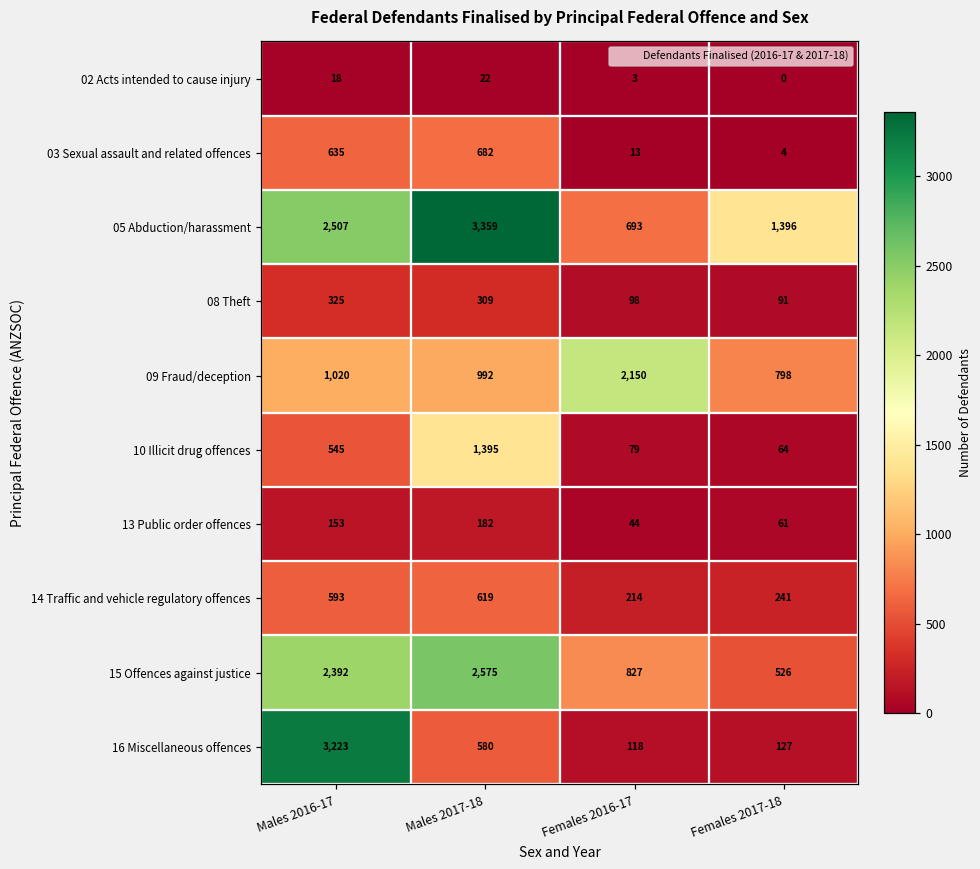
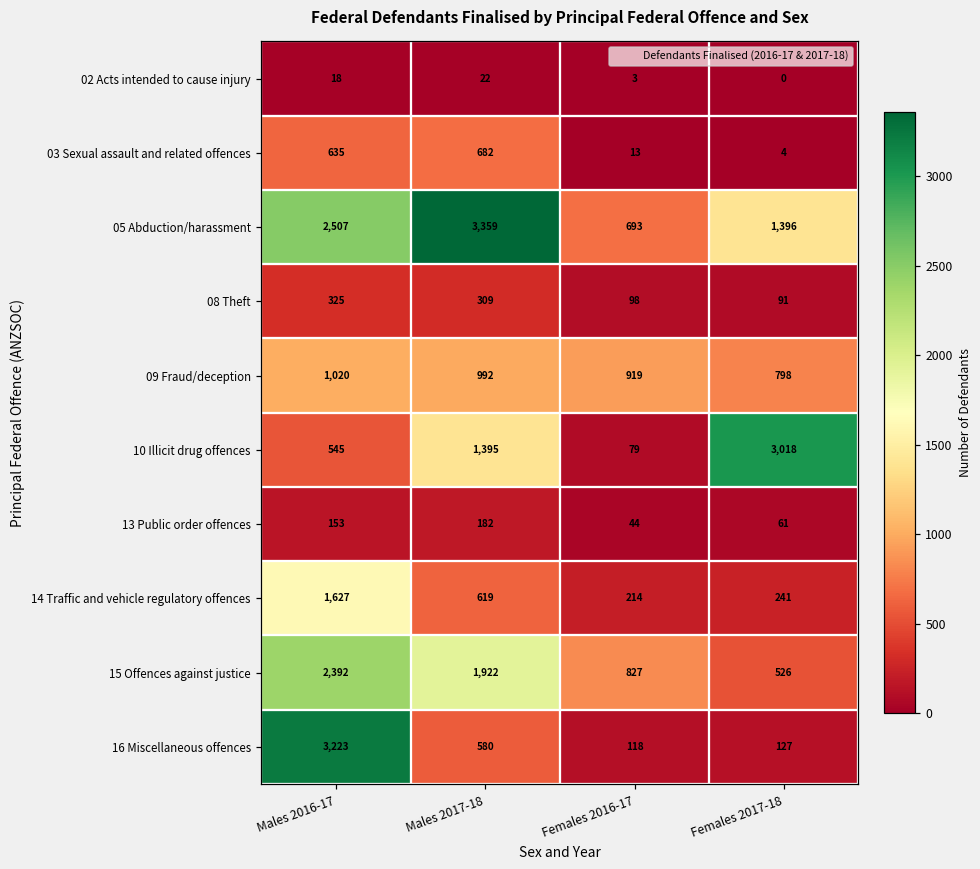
  {
    "02 Acts intended to cause injury": {
      "Males 2016-17": "18",
      "Males 2017-18": "22",
      "Females 2016-17": "3",
      "Females 2017-18": "0"
    },
    "03 Sexual assault and related offences": {
      "Males 2016-17": "635",
      "Males 2017-18": "682",
      "Females 2016-17": "13",
      "Females 2017-18": "4"
    },
    "05 Abduction/harassment": {
      "Males 2016-17": "2,507",
      "Males 2017-18": "3,359",
      "Females 2016-17": "693",
      "Females 2017-18": "1,396"
    },
    "08 Theft": {
      "Males 2016-17": "325",
      "Males 2017-18": "309",
      "Females 2016-17": "98",
      "Females 2017-18": "91"
    },
    "09 Fraud/deception": {
      "Males 2016-17": "1,020",
      "Males 2017-18": "992",
-     "Females 2016-17": "2,150",
+     "Females 2016-17": "919",
      "Females 2017-18": "798"
    },
    "10 Illicit drug offences": {
      "Males 2016-17": "545",
      "Males 2017-18": "1,395",
      "Females 2016-17": "79",
-     "Females 2017-18": "64"
+     "Females 2017-18": "3,018"
    },
    "13 Public order offences": {
      "Males 2016-17": "153",
      "Males 2017-18": "182",
      "Females 2016-17": "44",
      "Females 2017-18": "61"
    },
    "14 Traffic and vehicle regulatory offences": {
-     "Males 2016-17": "593",
+     "Males 2016-17": "1,627",
      "Males 2017-18": "619",
      "Females 2016-17": "214",
      "Females 2017-18": "241"
    },
    "15 Offences against justice": {
      "Males 2016-17": "2,392",
-     "Males 2017-18": "2,575",
+     "Males 2017-18": "1,922",
      "Females 2016-17": "827",
      "Females 2017-18": "526"
    },
    "16 Miscellaneous offences": {
      "Males 2016-17": "3,223",
      "Males 2017-18": "580",
      "Females 2016-17": "118",
      "Females 2017-18": "127"
    }
  }
